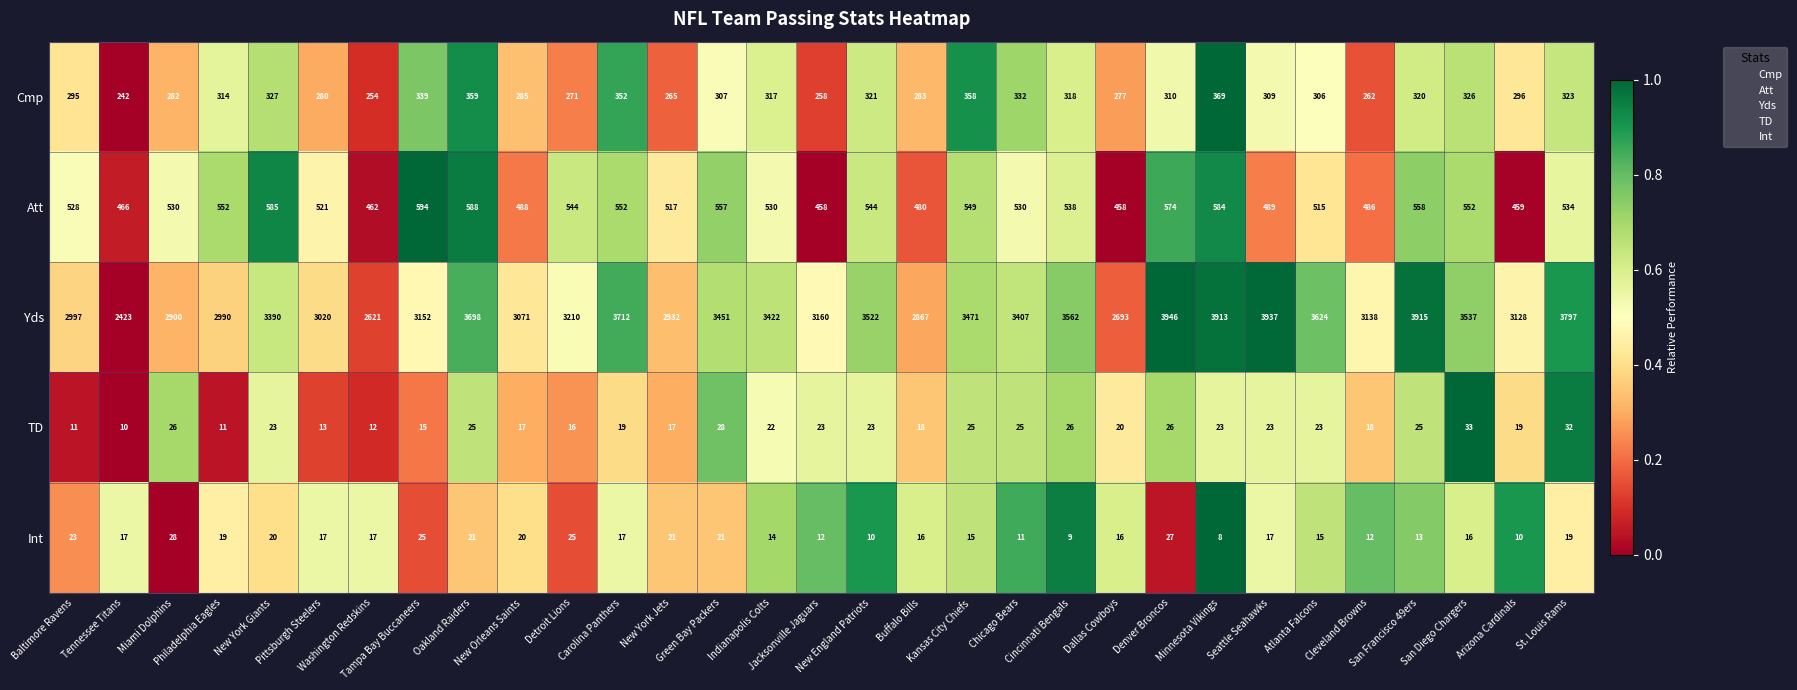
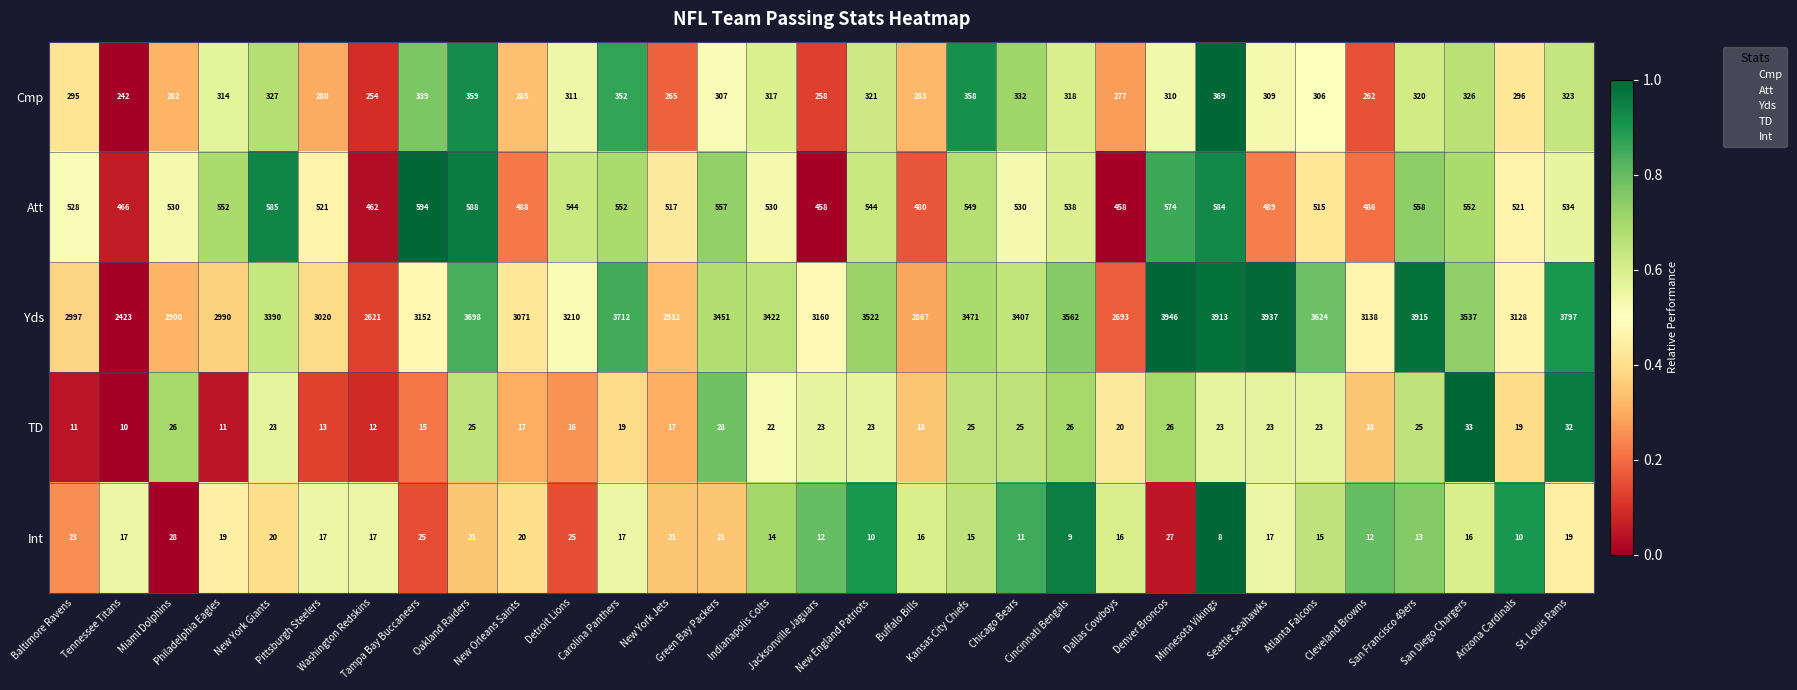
  {
    "Cmp": {
      "Baltimore Ravens": 295,
      "Tennessee Titans": 242,
      "Miami Dolphins": 282,
      "Philadelphia Eagles": 314,
      "New York Giants": 327,
      "Pittsburgh Steelers": 280,
      "Washington Redskins": 254,
      "Tampa Bay Buccaneers": 339,
      "Oakland Raiders": 359,
      "New Orleans Saints": 285,
-     "Detroit Lions": 271,
+     "Detroit Lions": 311,
      "Carolina Panthers": 352,
      "New York Jets": 265,
      "Green Bay Packers": 307,
      "Indianapolis Colts": 317,
      "Jacksonville Jaguars": 258,
      "New England Patriots": 321,
      "Buffalo Bills": 283,
      "Kansas City Chiefs": 358,
      "Chicago Bears": 332,
      "Cincinnati Bengals": 318,
      "Dallas Cowboys": 277,
      "Denver Broncos": 310,
      "Minnesota Vikings": 369,
      "Seattle Seahawks": 309,
      "Atlanta Falcons": 306,
      "Cleveland Browns": 262,
      "San Francisco 49ers": 320,
      "San Diego Chargers": 326,
      "Arizona Cardinals": 296,
      "St. Louis Rams": 323
    },
    "Att": {
      "Baltimore Ravens": 528,
      "Tennessee Titans": 466,
      "Miami Dolphins": 530,
      "Philadelphia Eagles": 552,
      "New York Giants": 585,
      "Pittsburgh Steelers": 521,
      "Washington Redskins": 462,
      "Tampa Bay Buccaneers": 594,
      "Oakland Raiders": 588,
      "New Orleans Saints": 488,
      "Detroit Lions": 544,
      "Carolina Panthers": 552,
      "New York Jets": 517,
      "Green Bay Packers": 557,
      "Indianapolis Colts": 530,
      "Jacksonville Jaguars": 458,
      "New England Patriots": 544,
      "Buffalo Bills": 480,
      "Kansas City Chiefs": 549,
      "Chicago Bears": 530,
      "Cincinnati Bengals": 538,
      "Dallas Cowboys": 458,
      "Denver Broncos": 574,
      "Minnesota Vikings": 584,
      "Seattle Seahawks": 489,
      "Atlanta Falcons": 515,
      "Cleveland Browns": 486,
      "San Francisco 49ers": 558,
      "San Diego Chargers": 552,
-     "Arizona Cardinals": 459,
+     "Arizona Cardinals": 521,
      "St. Louis Rams": 534
    },
    "Yds": {
      "Baltimore Ravens": 2997,
      "Tennessee Titans": 2423,
      "Miami Dolphins": 2900,
      "Philadelphia Eagles": 2990,
      "New York Giants": 3390,
      "Pittsburgh Steelers": 3020,
      "Washington Redskins": 2621,
      "Tampa Bay Buccaneers": 3152,
      "Oakland Raiders": 3698,
      "New Orleans Saints": 3071,
      "Detroit Lions": 3210,
      "Carolina Panthers": 3712,
      "New York Jets": 2932,
      "Green Bay Packers": 3451,
      "Indianapolis Colts": 3422,
      "Jacksonville Jaguars": 3160,
      "New England Patriots": 3522,
      "Buffalo Bills": 2867,
      "Kansas City Chiefs": 3471,
      "Chicago Bears": 3407,
      "Cincinnati Bengals": 3562,
      "Dallas Cowboys": 2693,
      "Denver Broncos": 3946,
      "Minnesota Vikings": 3913,
      "Seattle Seahawks": 3937,
      "Atlanta Falcons": 3624,
      "Cleveland Browns": 3138,
      "San Francisco 49ers": 3915,
      "San Diego Chargers": 3537,
      "Arizona Cardinals": 3128,
      "St. Louis Rams": 3797
    },
    "TD": {
      "Baltimore Ravens": 11,
      "Tennessee Titans": 10,
      "Miami Dolphins": 26,
      "Philadelphia Eagles": 11,
      "New York Giants": 23,
      "Pittsburgh Steelers": 13,
      "Washington Redskins": 12,
      "Tampa Bay Buccaneers": 15,
      "Oakland Raiders": 25,
      "New Orleans Saints": 17,
      "Detroit Lions": 16,
      "Carolina Panthers": 19,
      "New York Jets": 17,
      "Green Bay Packers": 28,
      "Indianapolis Colts": 22,
      "Jacksonville Jaguars": 23,
      "New England Patriots": 23,
      "Buffalo Bills": 18,
      "Kansas City Chiefs": 25,
      "Chicago Bears": 25,
      "Cincinnati Bengals": 26,
      "Dallas Cowboys": 20,
      "Denver Broncos": 26,
      "Minnesota Vikings": 23,
      "Seattle Seahawks": 23,
      "Atlanta Falcons": 23,
      "Cleveland Browns": 18,
      "San Francisco 49ers": 25,
      "San Diego Chargers": 33,
      "Arizona Cardinals": 19,
      "St. Louis Rams": 32
    },
    "Int": {
      "Baltimore Ravens": 23,
      "Tennessee Titans": 17,
      "Miami Dolphins": 28,
      "Philadelphia Eagles": 19,
      "New York Giants": 20,
      "Pittsburgh Steelers": 17,
      "Washington Redskins": 17,
      "Tampa Bay Buccaneers": 25,
      "Oakland Raiders": 21,
      "New Orleans Saints": 20,
      "Detroit Lions": 25,
      "Carolina Panthers": 17,
      "New York Jets": 21,
      "Green Bay Packers": 21,
      "Indianapolis Colts": 14,
      "Jacksonville Jaguars": 12,
      "New England Patriots": 10,
      "Buffalo Bills": 16,
      "Kansas City Chiefs": 15,
      "Chicago Bears": 11,
      "Cincinnati Bengals": 9,
      "Dallas Cowboys": 16,
      "Denver Broncos": 27,
      "Minnesota Vikings": 8,
      "Seattle Seahawks": 17,
      "Atlanta Falcons": 15,
      "Cleveland Browns": 12,
      "San Francisco 49ers": 13,
      "San Diego Chargers": 16,
      "Arizona Cardinals": 10,
      "St. Louis Rams": 19
    }
  }
